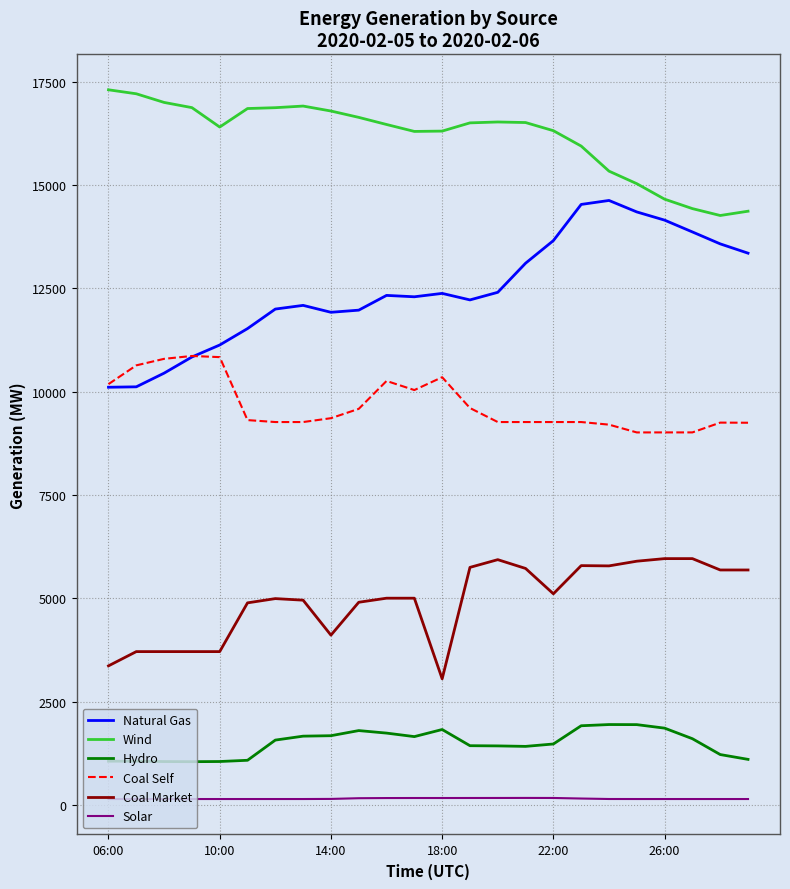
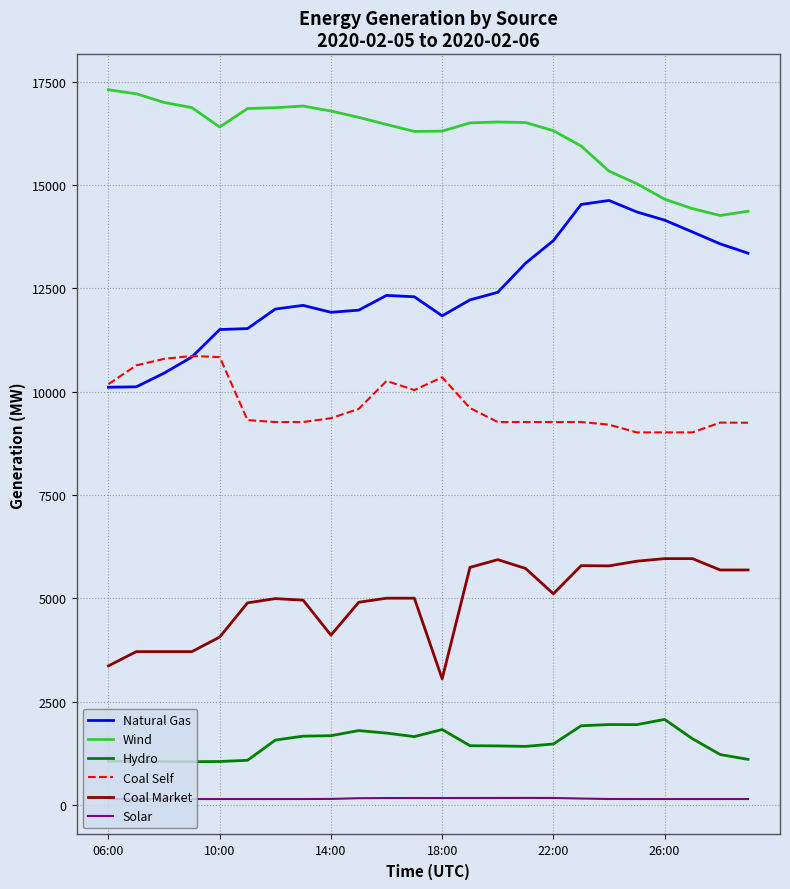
  {
    "Natural Gas": {
      "06:00": 10100,
-     "10:00": 11100,
+     "10:00": 11500,
      "14:00": 11900,
-     "18:00": 12400,
+     "18:00": 11800,
      "22:00": 13700,
      "26:00": 14200
    },
    "Wind": {
      "06:00": 17300,
      "10:00": 16400,
      "14:00": 16800,
      "18:00": 16300,
      "22:00": 16300,
      "26:00": 14700
    },
    "Hydro": {
      "10:00": 1000,
      "14:00": 1700,
      "18:00": 1800,
      "22:00": 1500,
-     "26:00": 1900
+     "26:00": 2100
    },
    "Coal Self": {
      "06:00": 10200,
      "10:00": 10800,
      "14:00": 9400,
      "18:00": 10400,
      "22:00": 9300,
      "26:00": 9000
    },
    "Coal Market": {
      "06:00": 3400,
-     "10:00": 3700,
+     "10:00": 4100,
      "14:00": 4100,
      "18:00": 3100,
      "22:00": 5100,
      "26:00": 6000
    },
    "Solar": {
      "10:00": 100,
      "14:00": 100,
      "18:00": 200,
      "22:00": 200,
      "26:00": 100
    }
  }
